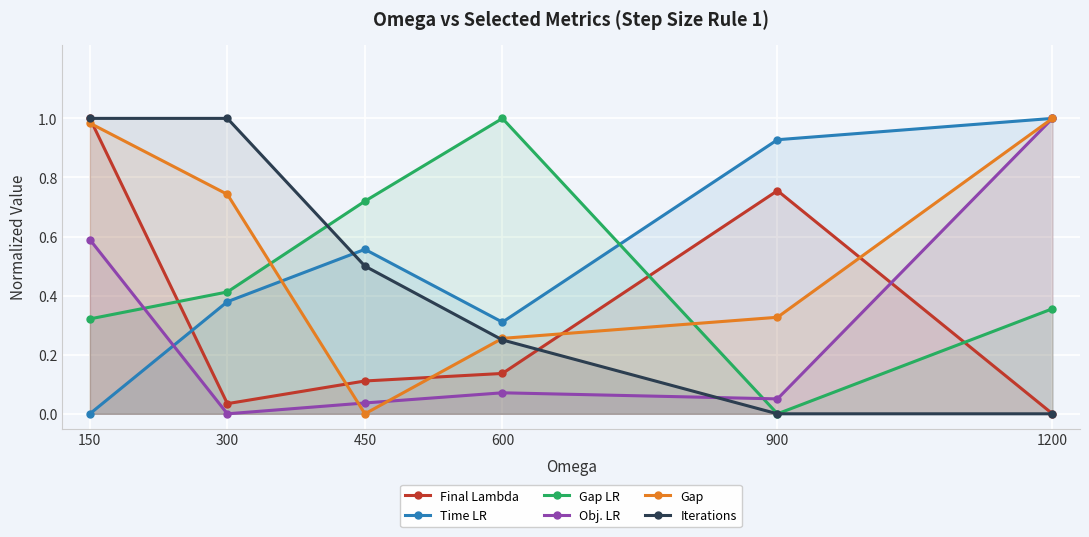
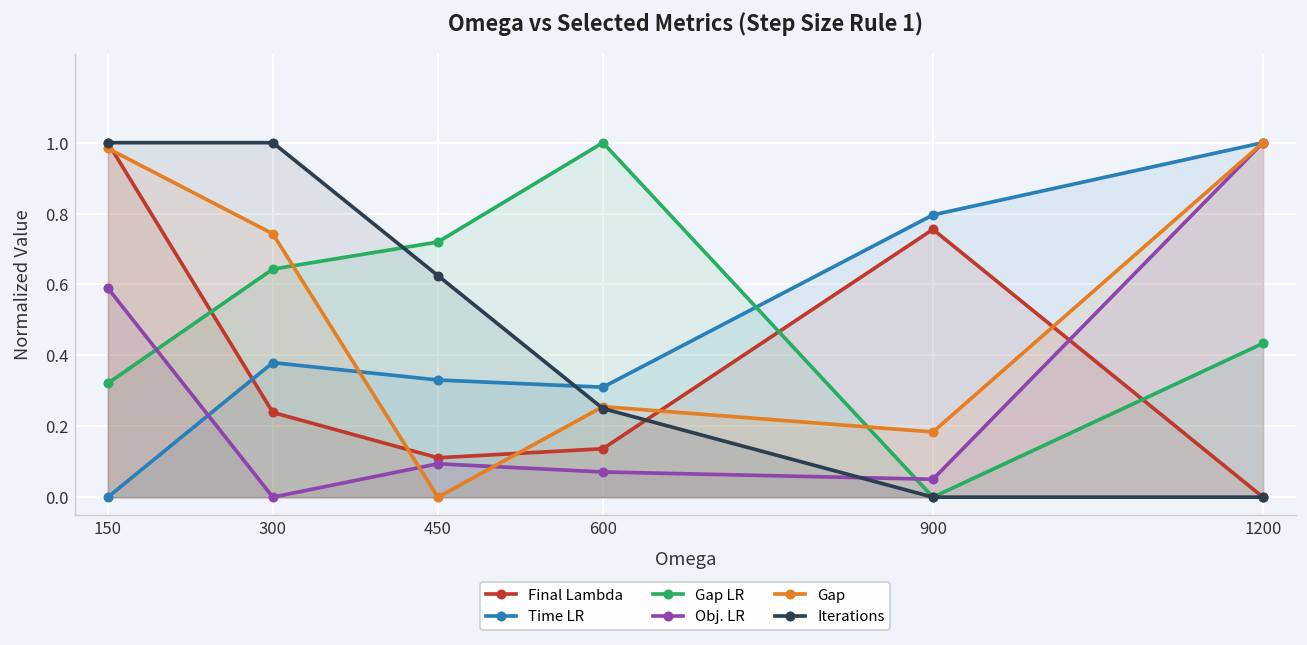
  {
    "Final Lambda": {
-     "300": 0.03,
+     "300": 0.24,
      "450": 0.11,
      "600": 0.14,
      "900": 0.76
    },
    "Time LR": {
      "150": 0.00,
      "300": 0.38,
-     "450": 0.56,
+     "450": 0.33,
      "600": 0.31,
-     "900": 0.93
+     "900": 0.80
    },
    "Gap LR": {
      "150": 0.32,
-     "300": 0.41,
+     "300": 0.64,
      "450": 0.72,
      "600": 1.00,
-     "1200": 0.36
+     "1200": 0.43
    },
    "Obj. LR": {
      "150": 0.59,
      "300": 0.00,
-     "450": 0.04,
+     "450": 0.09,
      "600": 0.07,
      "900": 0.05
    },
    "Gap": {
      "150": 0.98,
      "300": 0.74,
      "450": 0.00,
-     "900": 0.33
+     "900": 0.18
    },
    "Iterations": {
      "300": 1.00,
-     "450": 0.50
+     "450": 0.63
    }
  }
